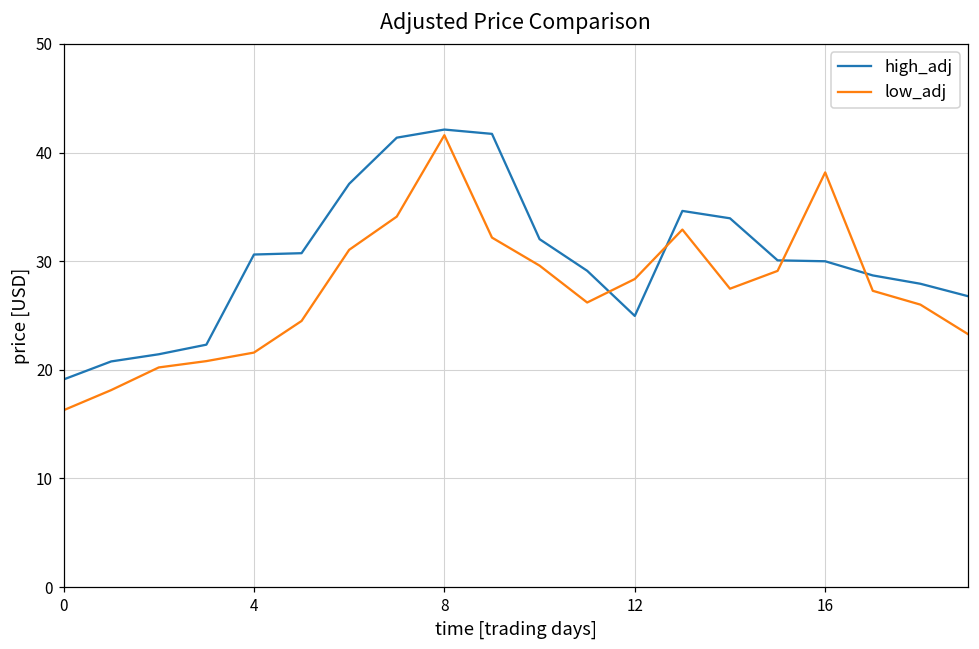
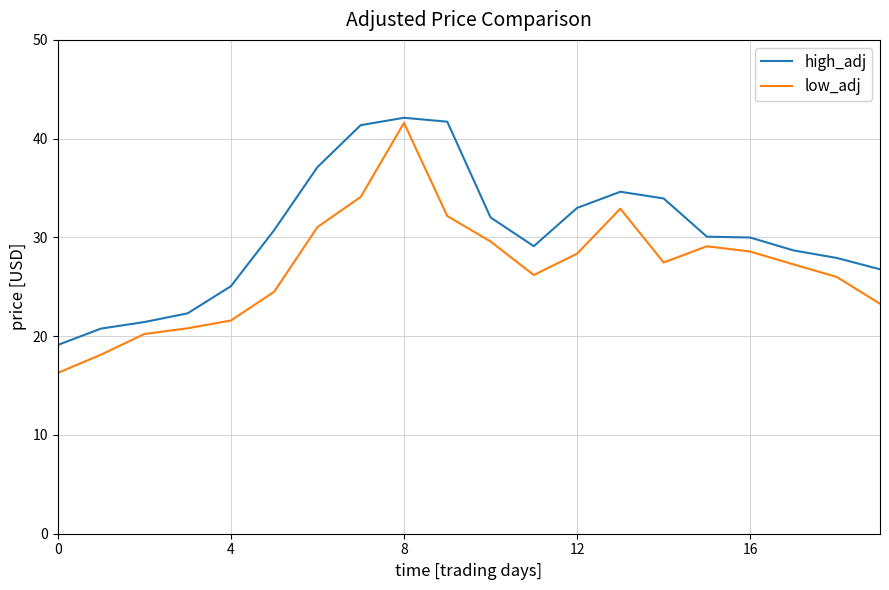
  {
    "high_adj": {
      "0": 19,
-     "4": 31,
+     "4": 25,
      "8": 42,
-     "12": 25,
+     "12": 33,
      "16": 30
    },
    "low_adj": {
      "0": 16,
      "4": 22,
      "8": 42,
      "12": 28,
-     "16": 38
+     "16": 29
    }
  }
